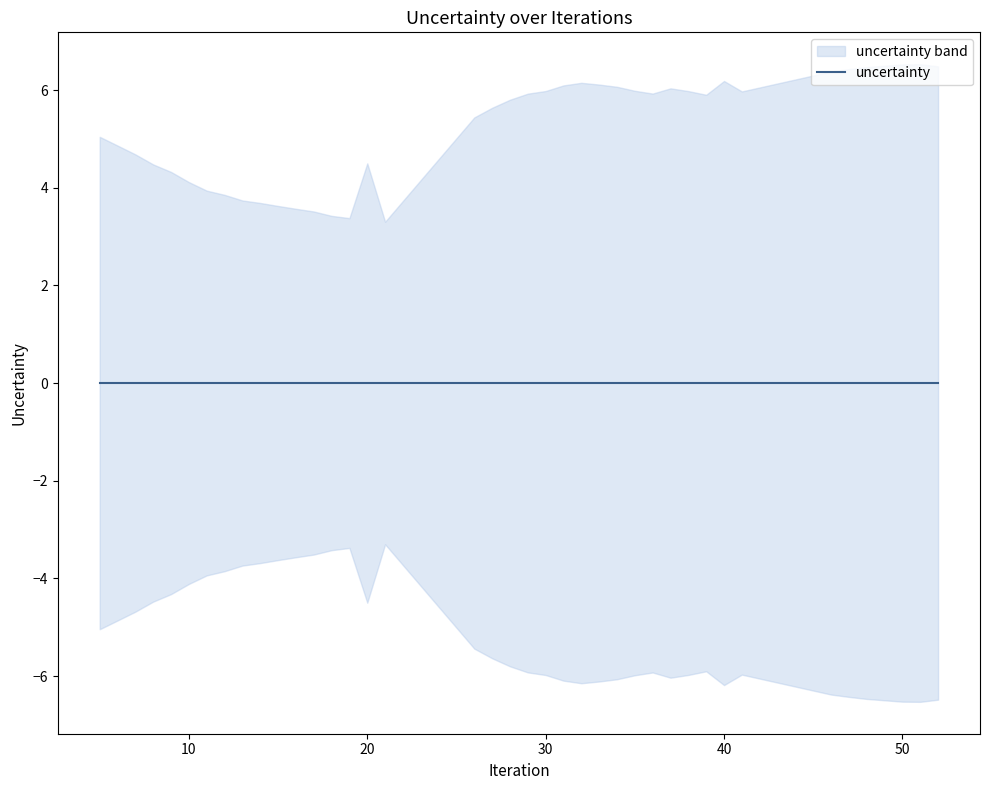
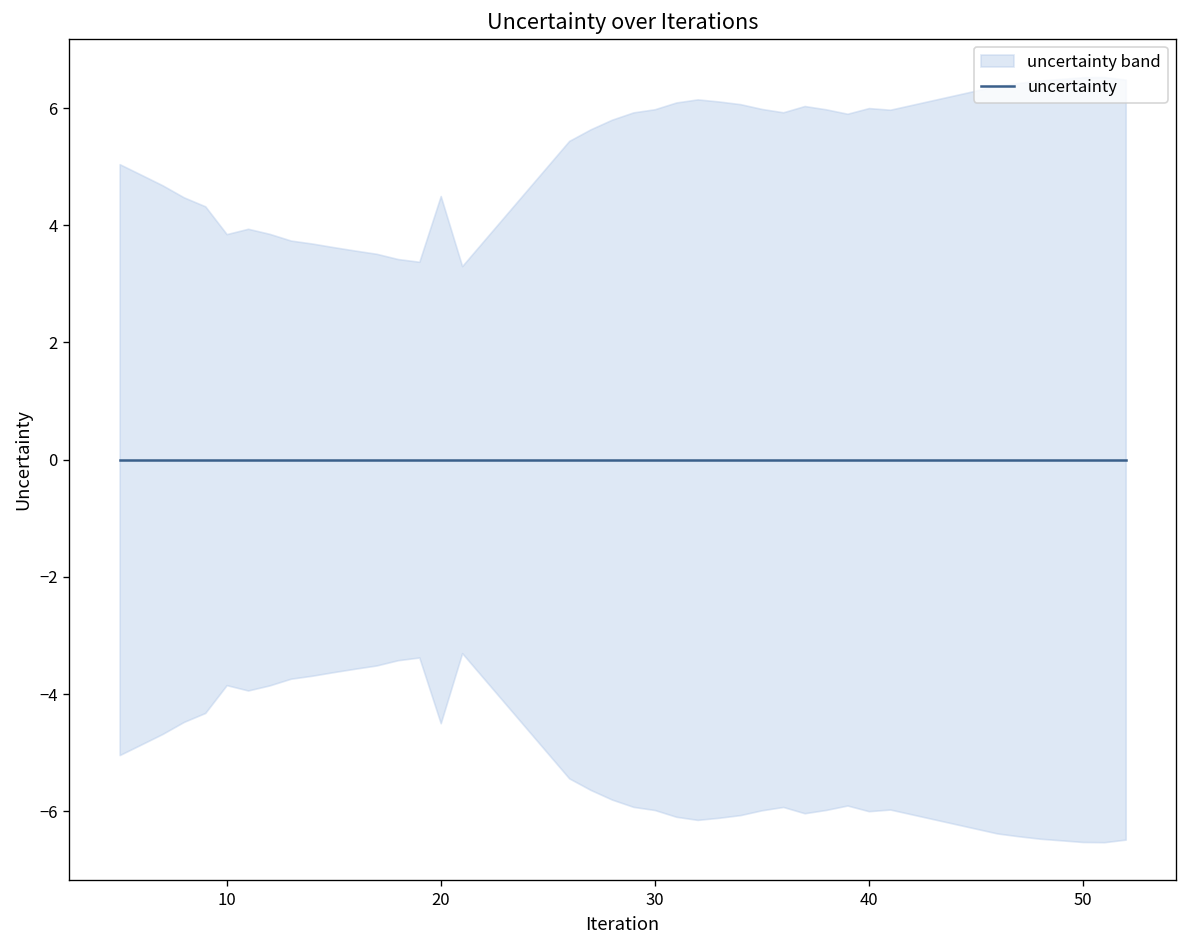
  {
    "uncertainty band": {
-     "10": 4.1,
-     "40": 6.2
+     "10": 3.8,
+     "40": 6.0
    },
    "uncertainty": {
      "10": 0.0,
      "20": 0.0,
      "30": 0.0,
      "40": 0.0,
      "50": 0.0
    }
  }
